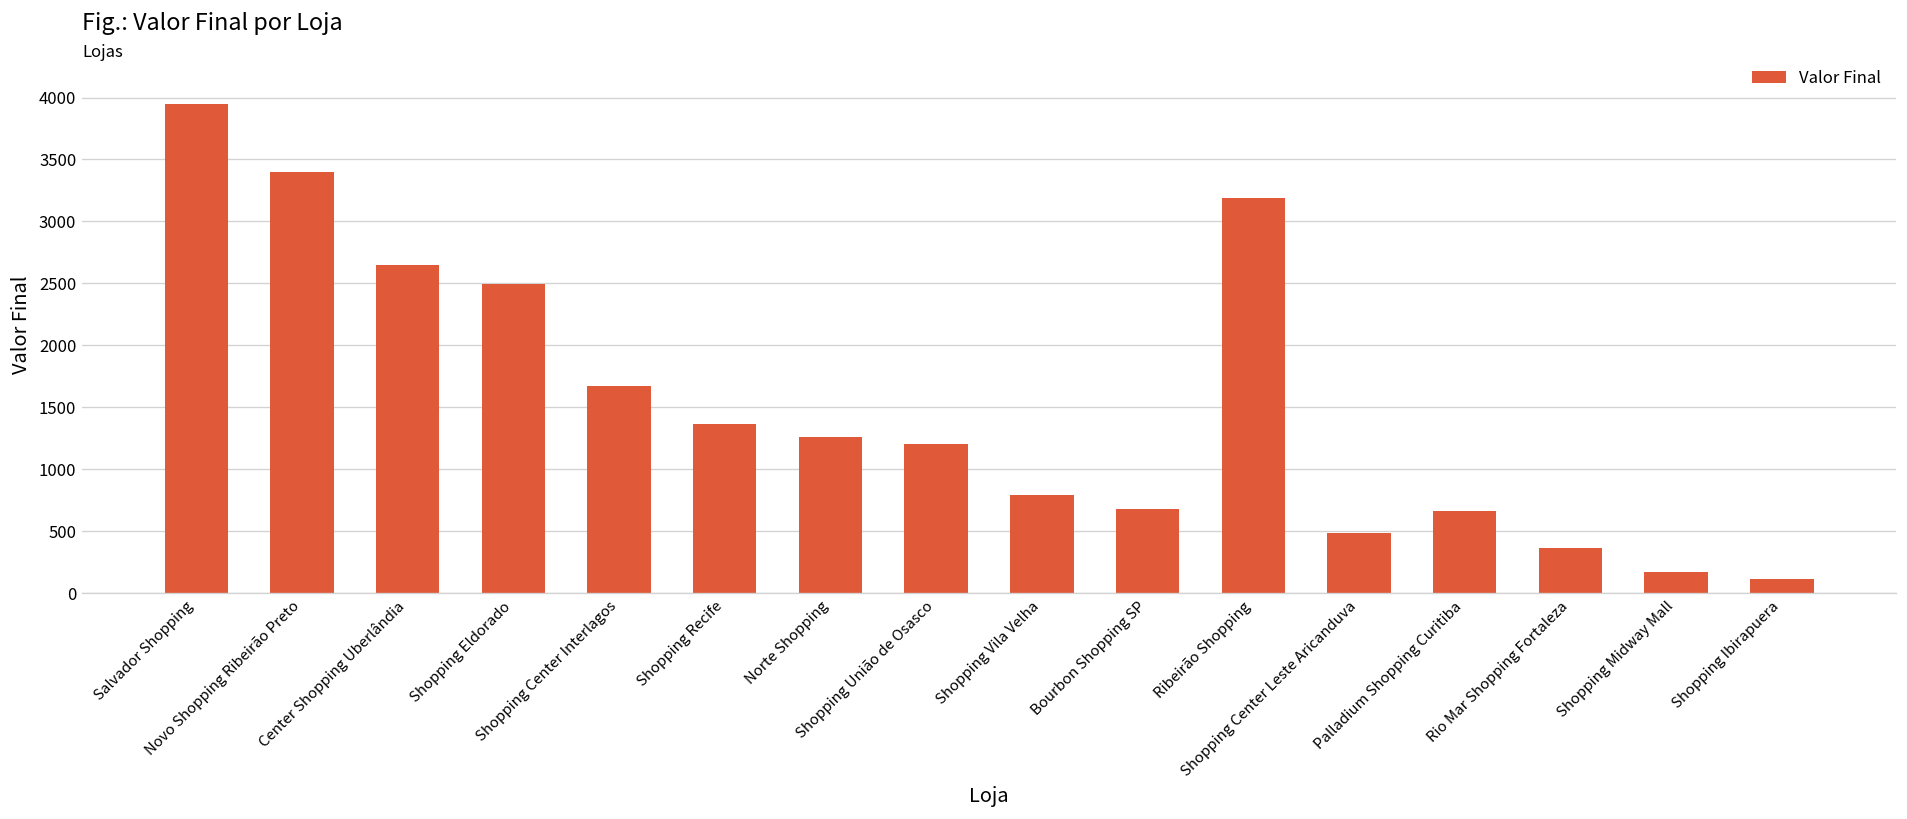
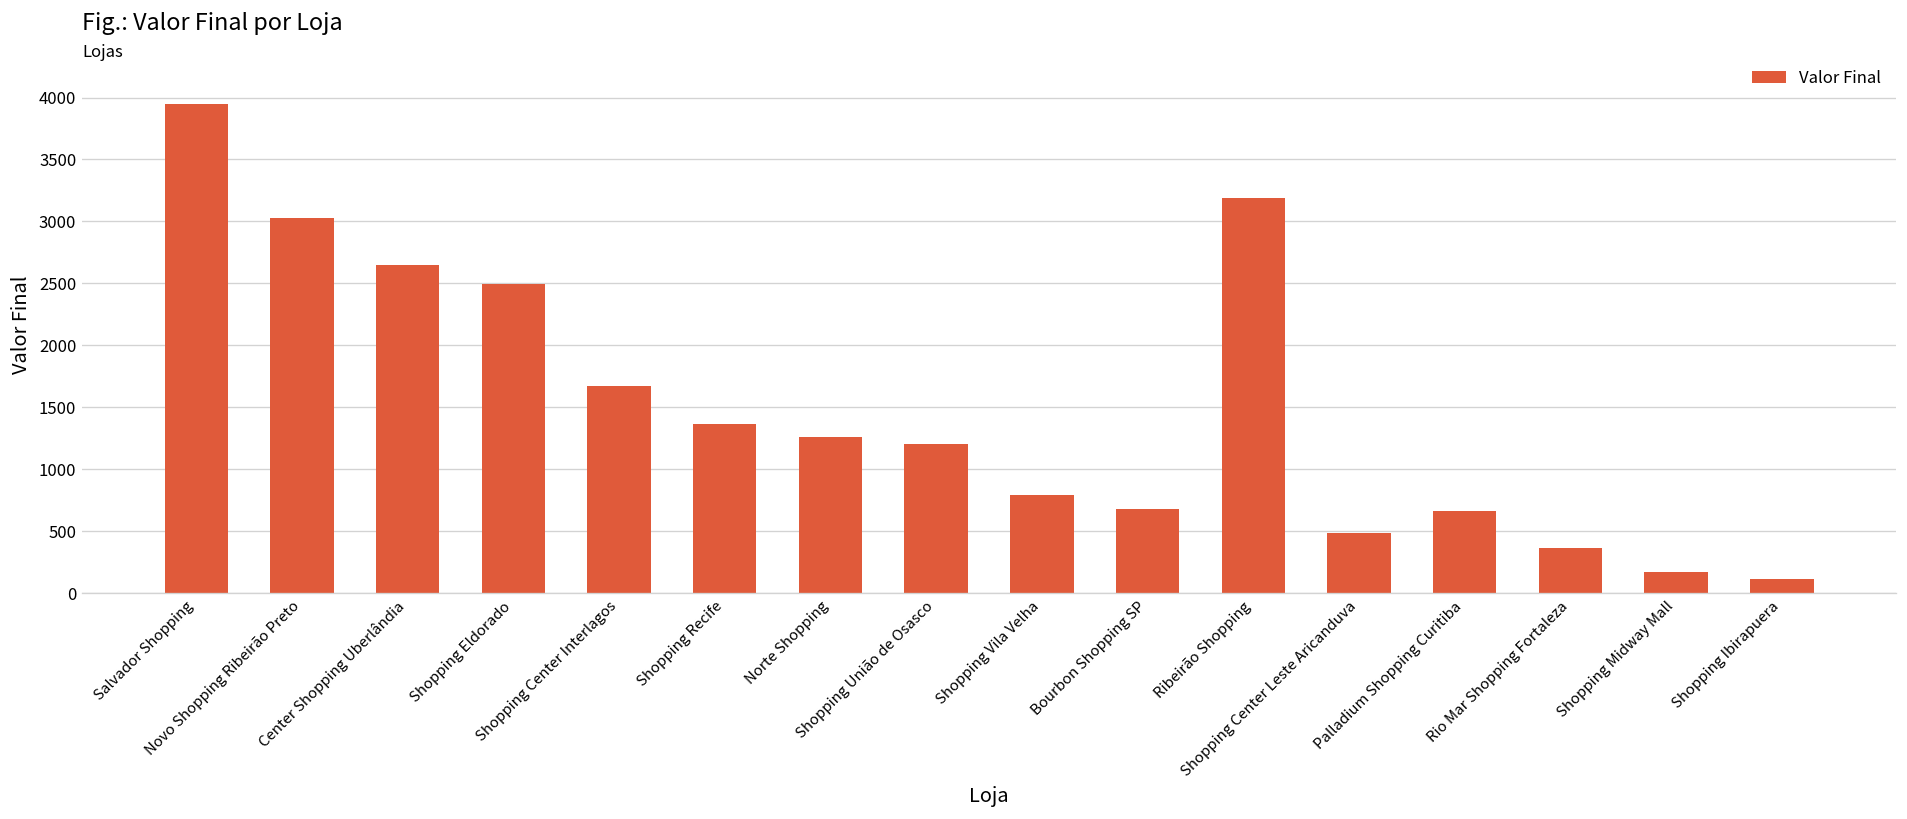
  {
    "Salvador Shopping": 3950,
-   "Novo Shopping Ribeirão Preto": 3400,
+   "Novo Shopping Ribeirão Preto": 3030,
    "Center Shopping Uberlândia": 2650,
    "Shopping Eldorado": 2490,
    "Shopping Center Interlagos": 1670,
    "Shopping Recife": 1370,
    "Norte Shopping": 1260,
    "Shopping União de Osasco": 1210,
    "Shopping Vila Velha": 790,
    "Bourbon Shopping SP": 680,
    "Ribeirão Shopping": 3190,
    "Shopping Center Leste Aricanduva": 490,
    "Palladium Shopping Curitiba": 660,
    "Rio Mar Shopping Fortaleza": 370,
    "Shopping Midway Mall": 170,
    "Shopping Ibirapuera": 120
  }
